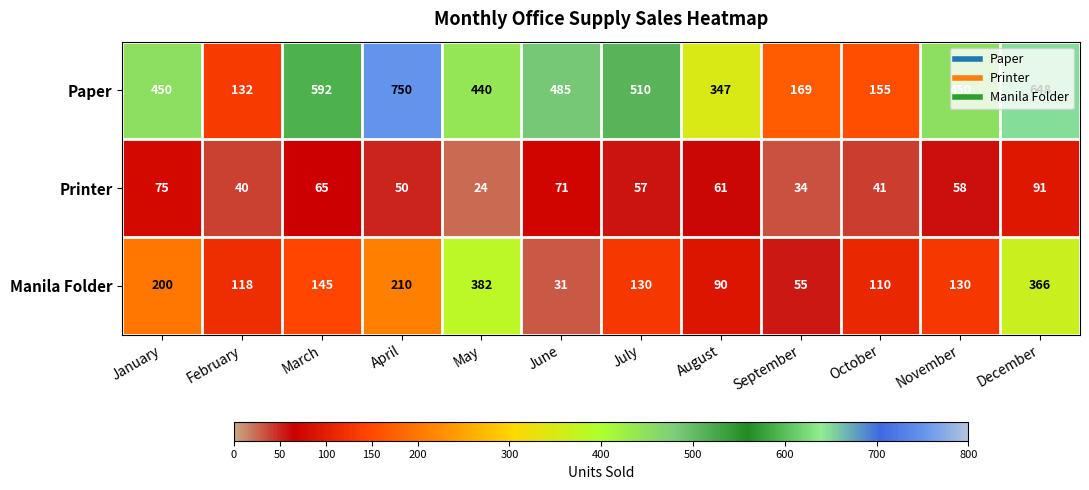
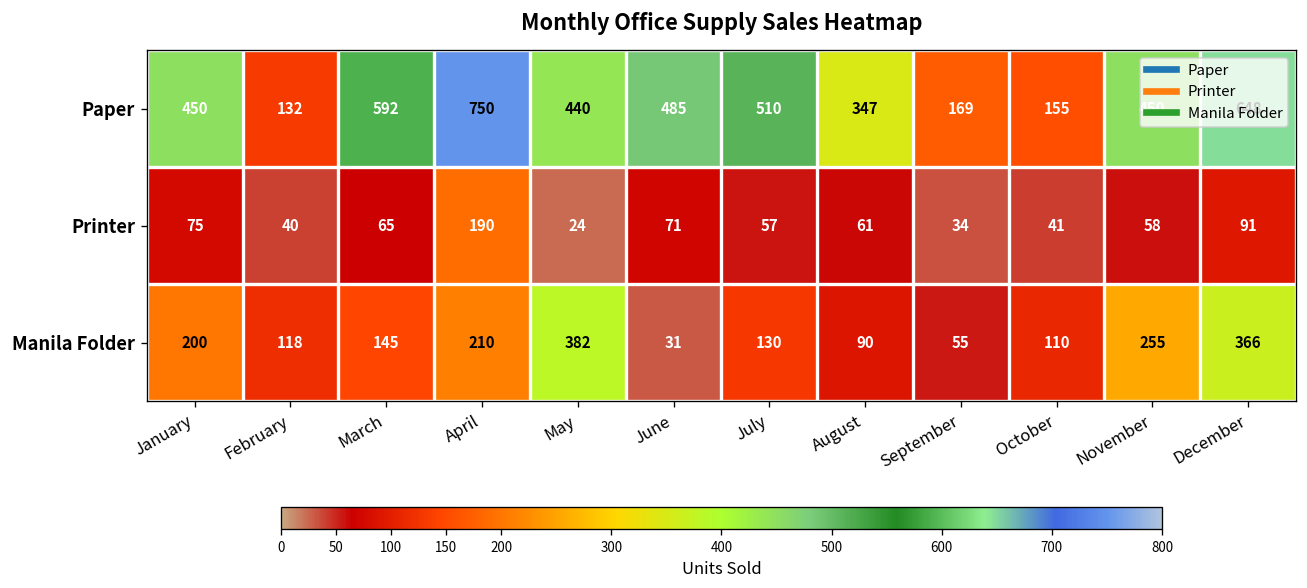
  {
    "Paper": {
      "January": 450,
      "February": 132,
      "March": 592,
      "April": 750,
      "May": 440,
      "June": 485,
      "July": 510,
      "August": 347,
      "September": 169,
      "October": 155
    },
    "Printer": {
      "January": 75,
      "February": 40,
      "March": 65,
-     "April": 50,
+     "April": 190,
      "May": 24,
      "June": 71,
      "July": 57,
      "August": 61,
      "September": 34,
      "October": 41,
      "November": 58,
      "December": 91
    },
    "Manila Folder": {
      "January": 200,
      "February": 118,
      "March": 145,
      "April": 210,
      "May": 382,
      "June": 31,
      "July": 130,
      "August": 90,
      "September": 55,
      "October": 110,
-     "November": 130,
+     "November": 255,
      "December": 366
    }
  }
